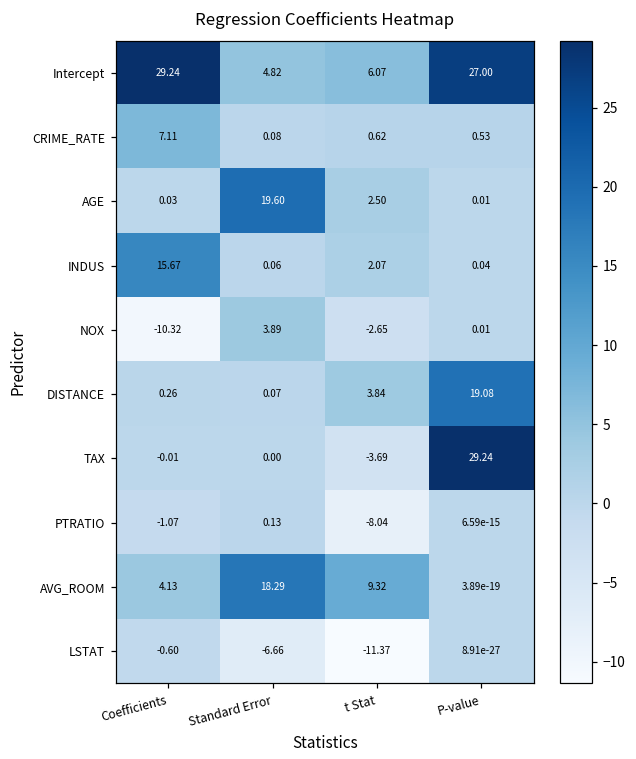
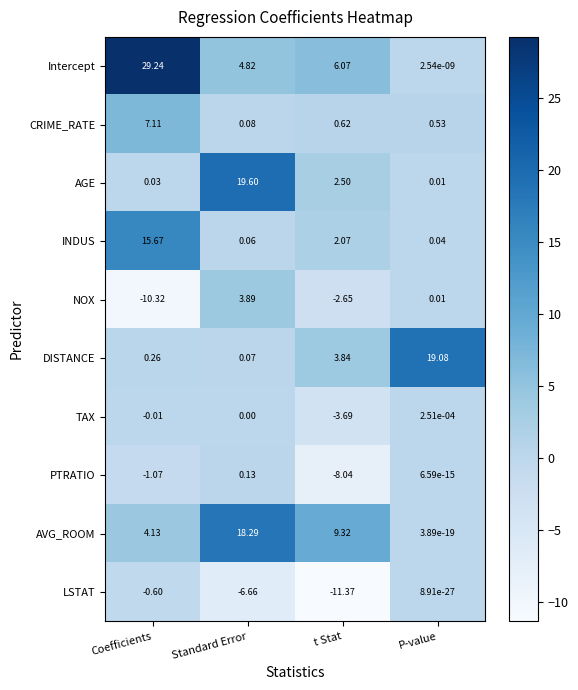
  {
    "Intercept": {
      "Coefficients": "29.24",
      "Standard Error": "4.82",
      "t Stat": "6.07",
-     "P-value": "27.00"
+     "P-value": "2.54e-09"
    },
    "CRIME_RATE": {
      "Coefficients": "7.11",
      "Standard Error": "0.08",
      "t Stat": "0.62",
      "P-value": "0.53"
    },
    "AGE": {
      "Coefficients": "0.03",
      "Standard Error": "19.60",
      "t Stat": "2.50",
      "P-value": "0.01"
    },
    "INDUS": {
      "Coefficients": "15.67",
      "Standard Error": "0.06",
      "t Stat": "2.07",
      "P-value": "0.04"
    },
    "NOX": {
      "Coefficients": "-10.32",
      "Standard Error": "3.89",
      "t Stat": "-2.65",
      "P-value": "0.01"
    },
    "DISTANCE": {
      "Coefficients": "0.26",
      "Standard Error": "0.07",
      "t Stat": "3.84",
      "P-value": "19.08"
    },
    "TAX": {
      "Coefficients": "-0.01",
      "Standard Error": "0.00",
      "t Stat": "-3.69",
-     "P-value": "29.24"
+     "P-value": "2.51e-04"
    },
    "PTRATIO": {
      "Coefficients": "-1.07",
      "Standard Error": "0.13",
      "t Stat": "-8.04",
      "P-value": "6.59e-15"
    },
    "AVG_ROOM": {
      "Coefficients": "4.13",
      "Standard Error": "18.29",
      "t Stat": "9.32",
      "P-value": "3.89e-19"
    },
    "LSTAT": {
      "Coefficients": "-0.60",
      "Standard Error": "-6.66",
      "t Stat": "-11.37",
      "P-value": "8.91e-27"
    }
  }
